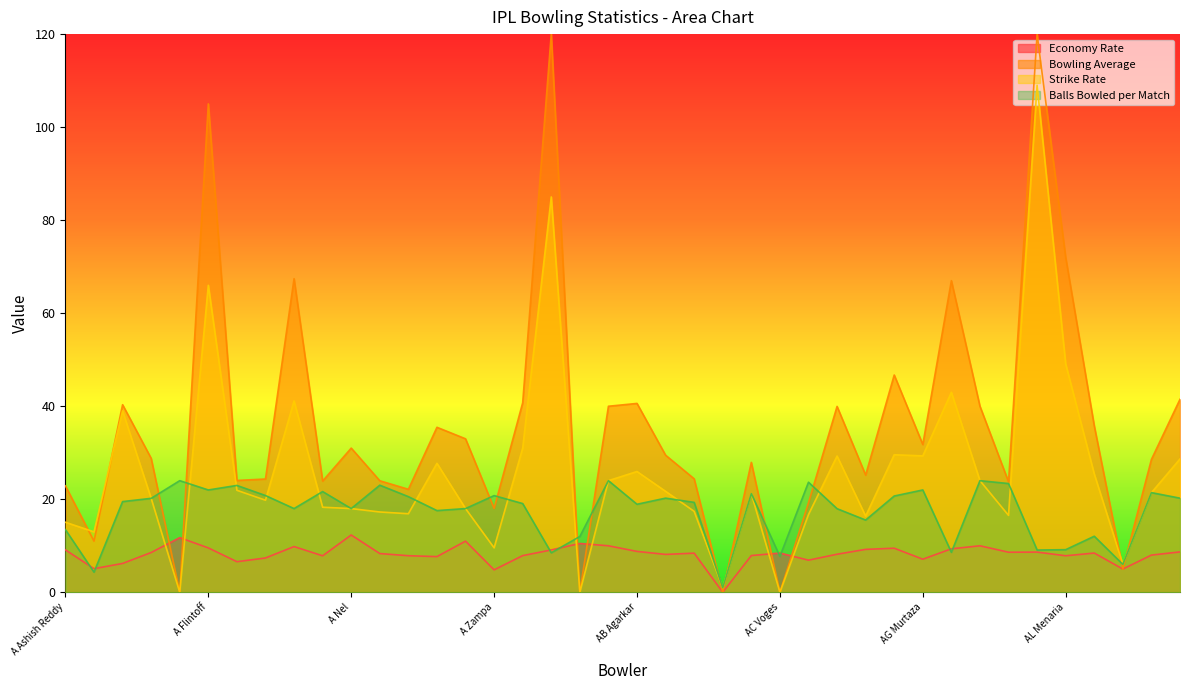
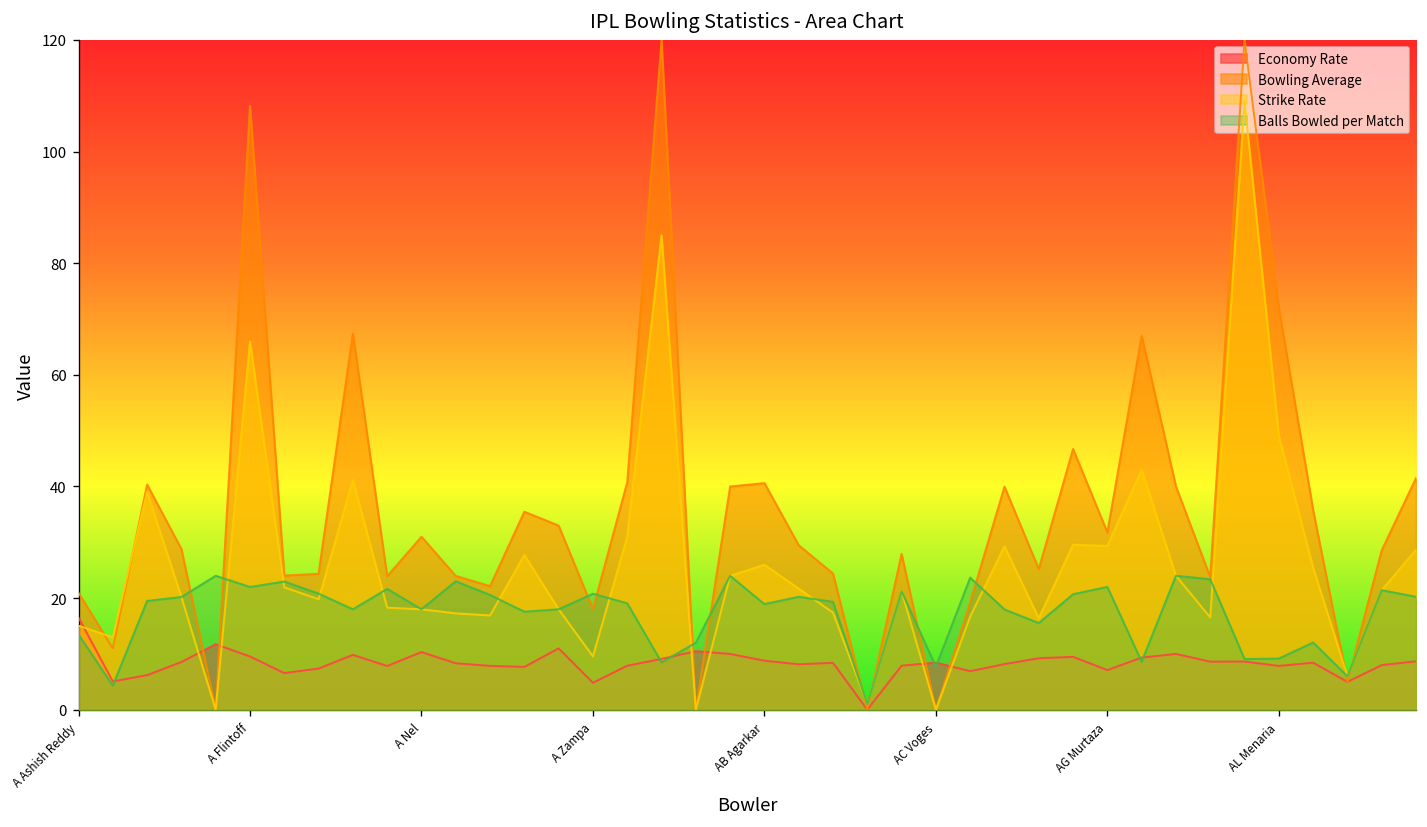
  {
    "Economy Rate": {
-     "A Ashish Reddy": 9,
+     "A Ashish Reddy": 17,
      "A Flintoff": 10,
-     "A Nel": 12,
+     "A Nel": 10,
      "A Zampa": 5,
      "AB Agarkar": 9,
      "AC Voges": 8,
      "AG Murtaza": 7,
      "AL Menaria": 8
    },
    "Bowling Average": {
-     "A Ashish Reddy": 23,
-     "A Flintoff": 105,
+     "A Ashish Reddy": 21,
+     "A Flintoff": 108,
      "A Nel": 31,
      "A Zampa": 18,
      "AB Agarkar": 41,
      "AG Murtaza": 32,
      "AL Menaria": 72
    },
    "Strike Rate": {
      "A Ashish Reddy": 15,
      "A Flintoff": 66,
      "A Zampa": 10,
      "AB Agarkar": 26,
      "AG Murtaza": 29,
      "AL Menaria": 49
    },
    "Balls Bowled per Match": {
      "A Ashish Reddy": 13,
      "A Flintoff": 22,
      "A Zampa": 21,
      "AB Agarkar": 19,
      "AC Voges": 8,
      "AG Murtaza": 22,
      "AL Menaria": 9
    }
  }
